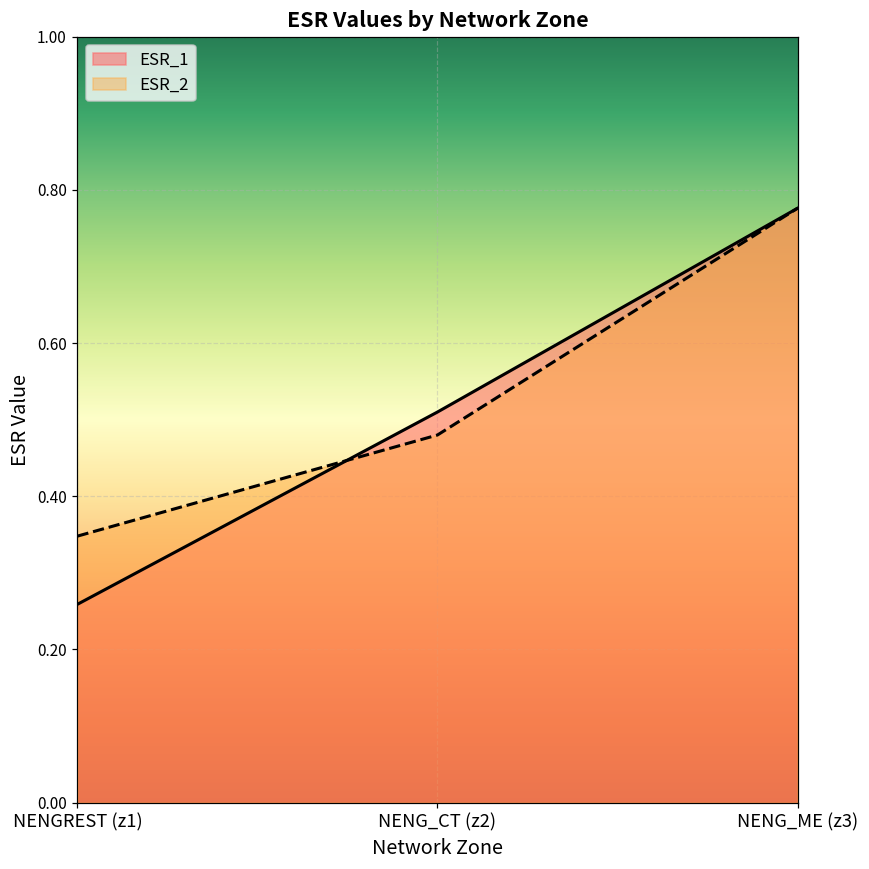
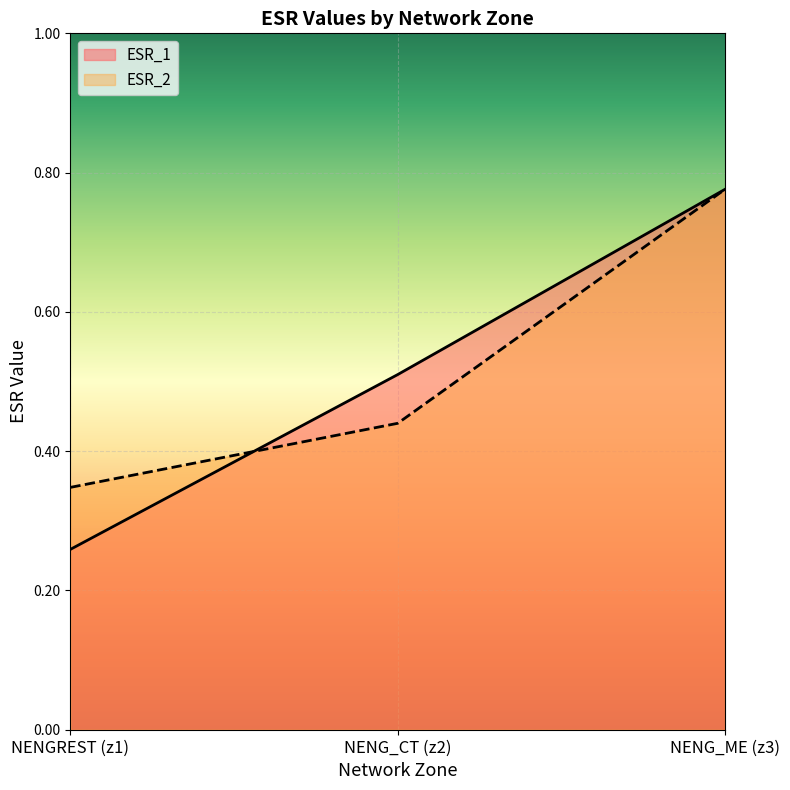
  {
    "ESR_1": {
      "NENGREST (z1)": 0.26,
      "NENG_CT (z2)": 0.51
    },
    "ESR_2": {
      "NENGREST (z1)": 0.35,
-     "NENG_CT (z2)": 0.48
+     "NENG_CT (z2)": 0.44
    }
  }
